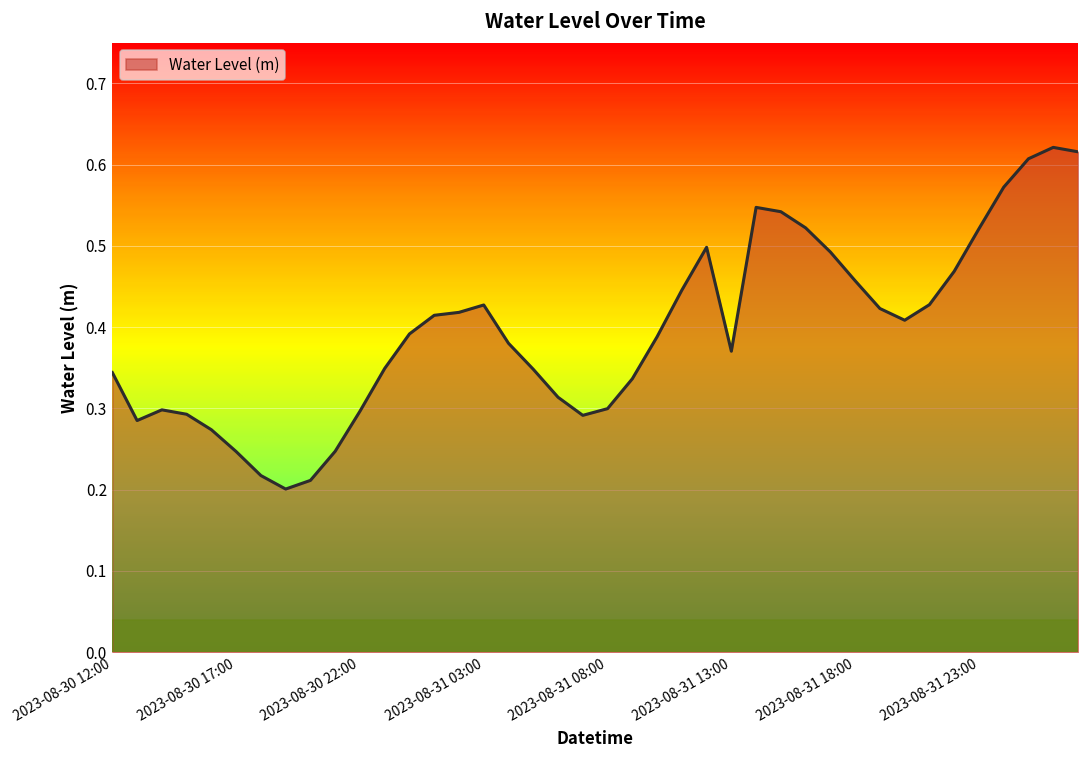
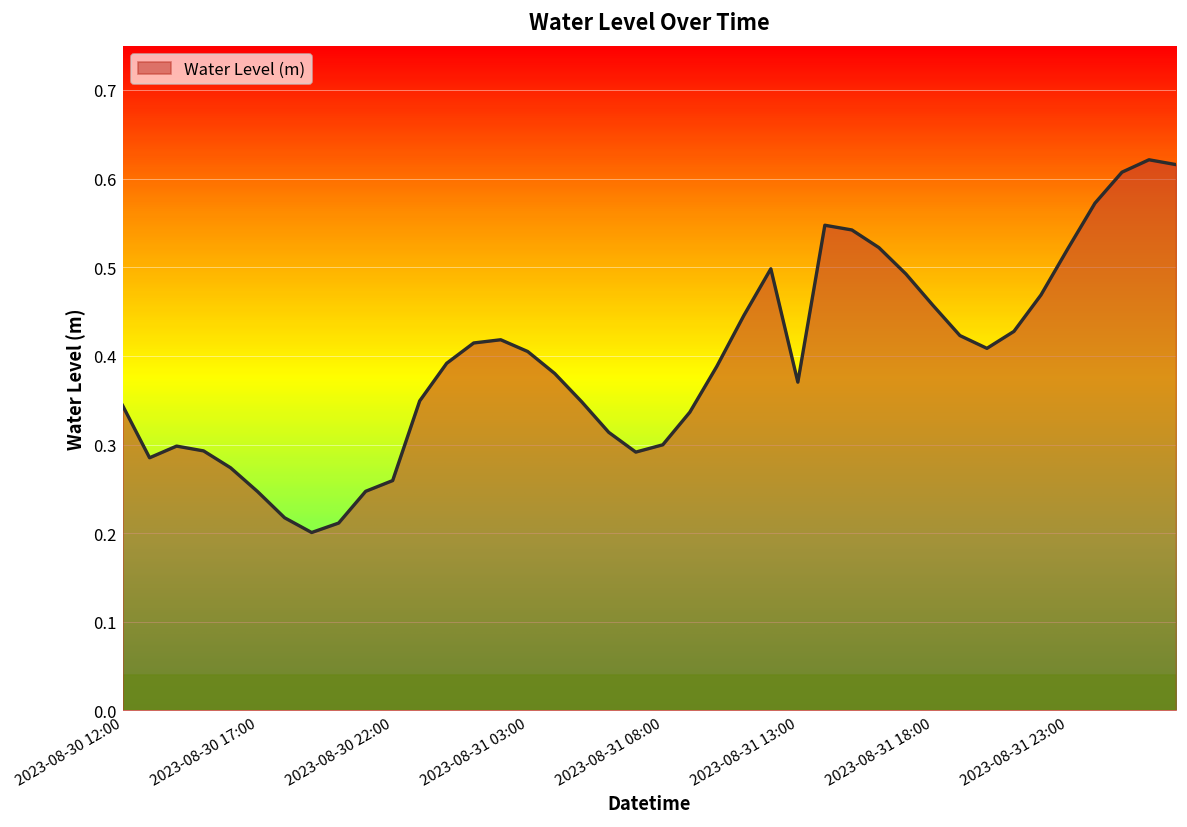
  {
    "2023-08-30 12:00": 0.34,
    "2023-08-30 17:00": 0.25,
-   "2023-08-30 22:00": 0.30,
-   "2023-08-31 03:00": 0.43,
+   "2023-08-30 22:00": 0.26,
+   "2023-08-31 03:00": 0.40,
    "2023-08-31 08:00": 0.30,
    "2023-08-31 13:00": 0.37,
    "2023-08-31 18:00": 0.46,
    "2023-08-31 23:00": 0.52
  }
